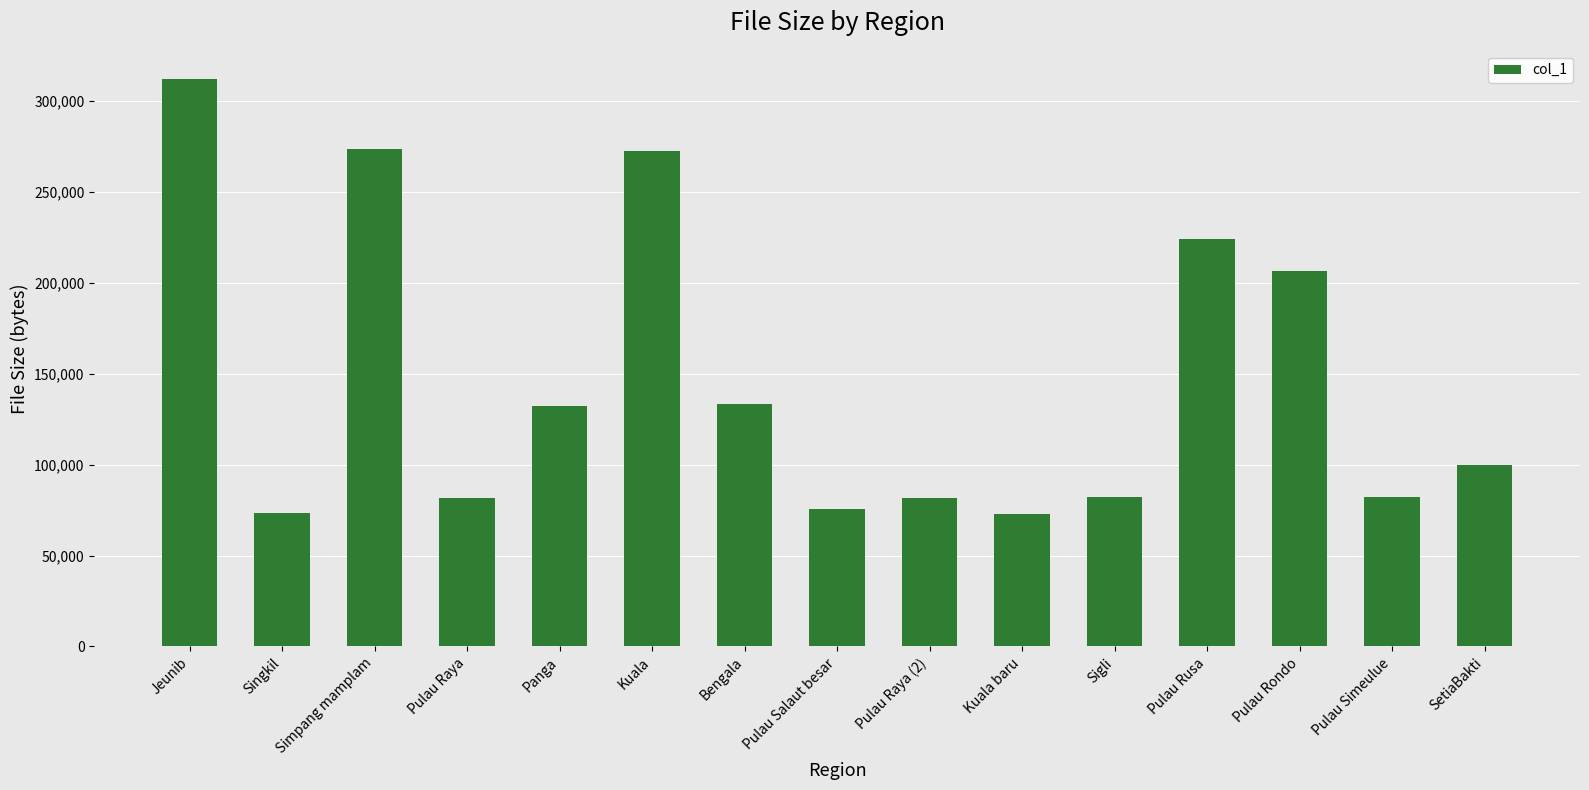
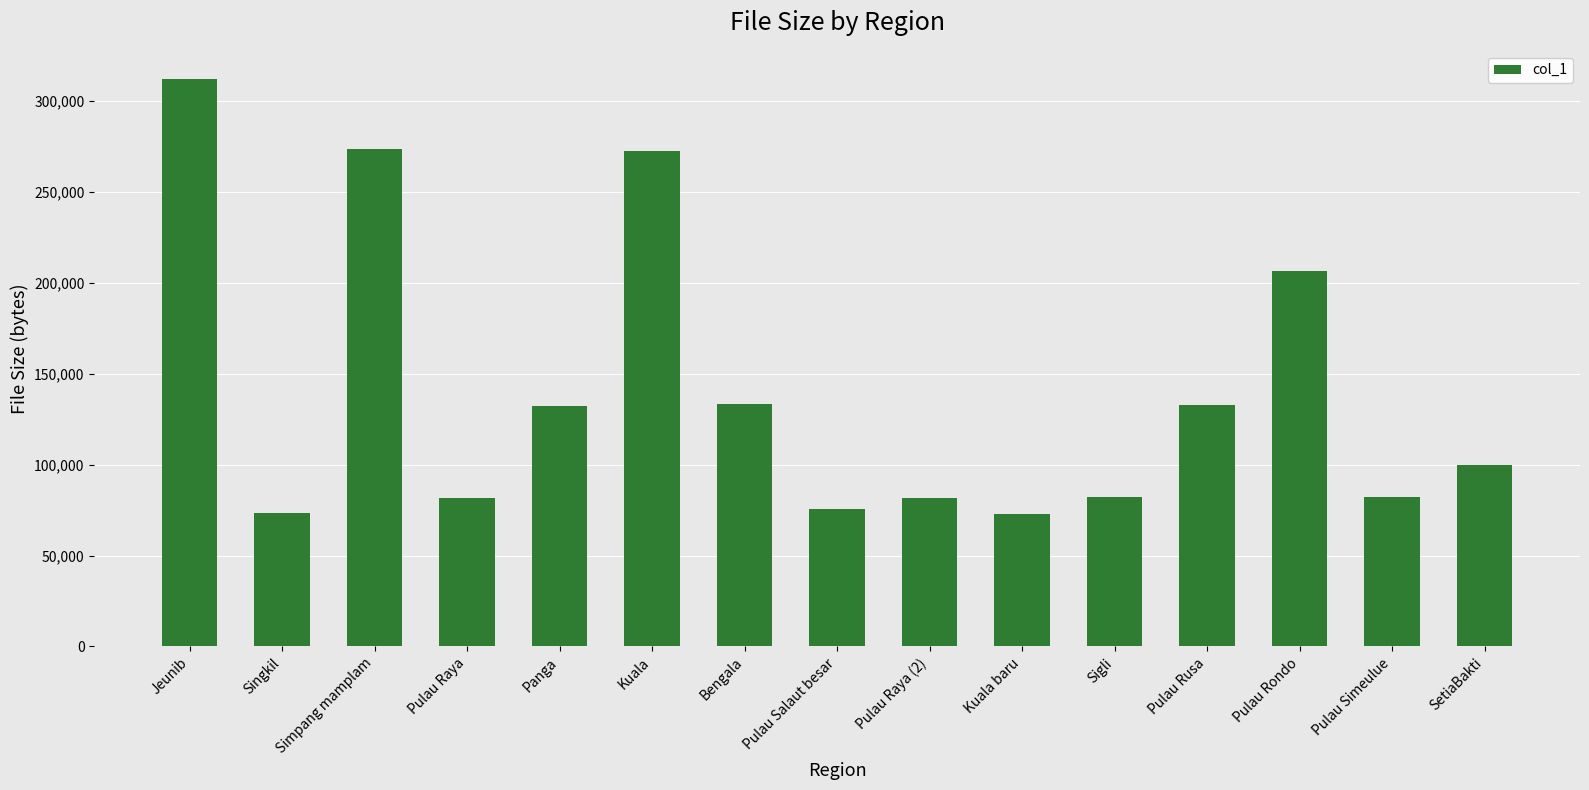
  {
    "Jeunib": "312,000",
    "Singkil": "73,000",
    "Simpang mamplam": "274,000",
    "Pulau Raya": "81,000",
    "Panga": "132,000",
    "Kuala": "273,000",
    "Bengala": "133,000",
    "Pulau Salaut besar": "76,000",
    "Pulau Raya (2)": "82,000",
    "Kuala baru": "73,000",
    "Sigli": "82,000",
-   "Pulau Rusa": "224,000",
+   "Pulau Rusa": "133,000",
    "Pulau Rondo": "206,000",
    "Pulau Simeulue": "82,000",
    "SetiaBakti": "100,000"
  }
